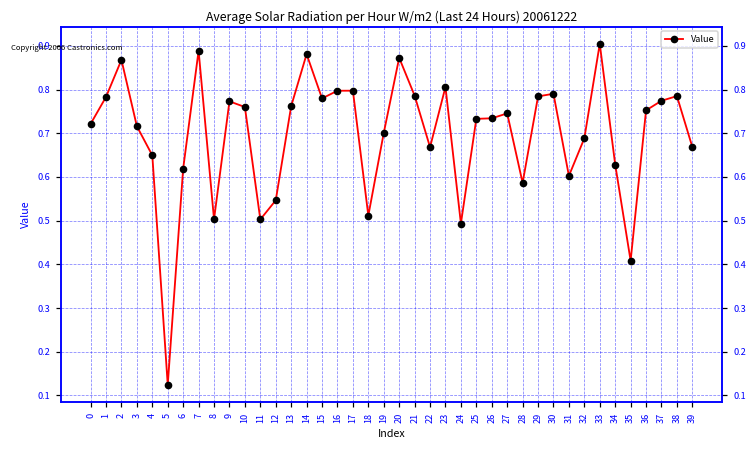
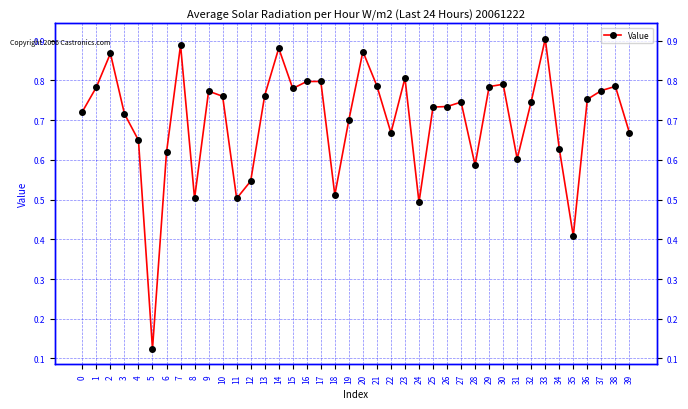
  {
    "0": 0.72,
    "1": 0.78,
    "2": 0.87,
    "3": 0.72,
    "4": 0.65,
    "5": 0.12,
    "6": 0.62,
    "7": 0.89,
    "8": 0.50,
    "9": 0.77,
    "10": 0.76,
    "11": 0.50,
    "12": 0.55,
    "13": 0.76,
    "14": 0.88,
    "15": 0.78,
    "16": 0.80,
    "17": 0.80,
    "18": 0.51,
    "19": 0.70,
    "20": 0.87,
    "21": 0.79,
    "22": 0.67,
    "23": 0.81,
    "24": 0.49,
    "25": 0.73,
    "26": 0.73,
    "27": 0.75,
    "28": 0.59,
    "29": 0.78,
    "30": 0.79,
    "31": 0.60,
-   "32": 0.69,
+   "32": 0.75,
    "33": 0.90,
    "34": 0.63,
    "35": 0.41,
    "36": 0.75,
    "37": 0.77,
    "38": 0.78,
    "39": 0.67
  }
